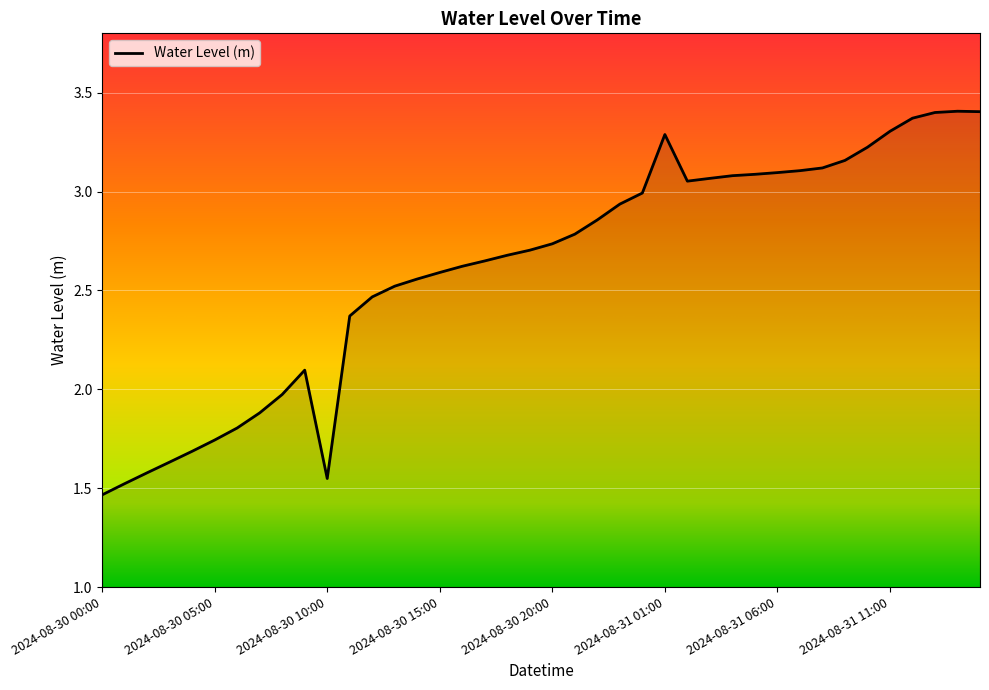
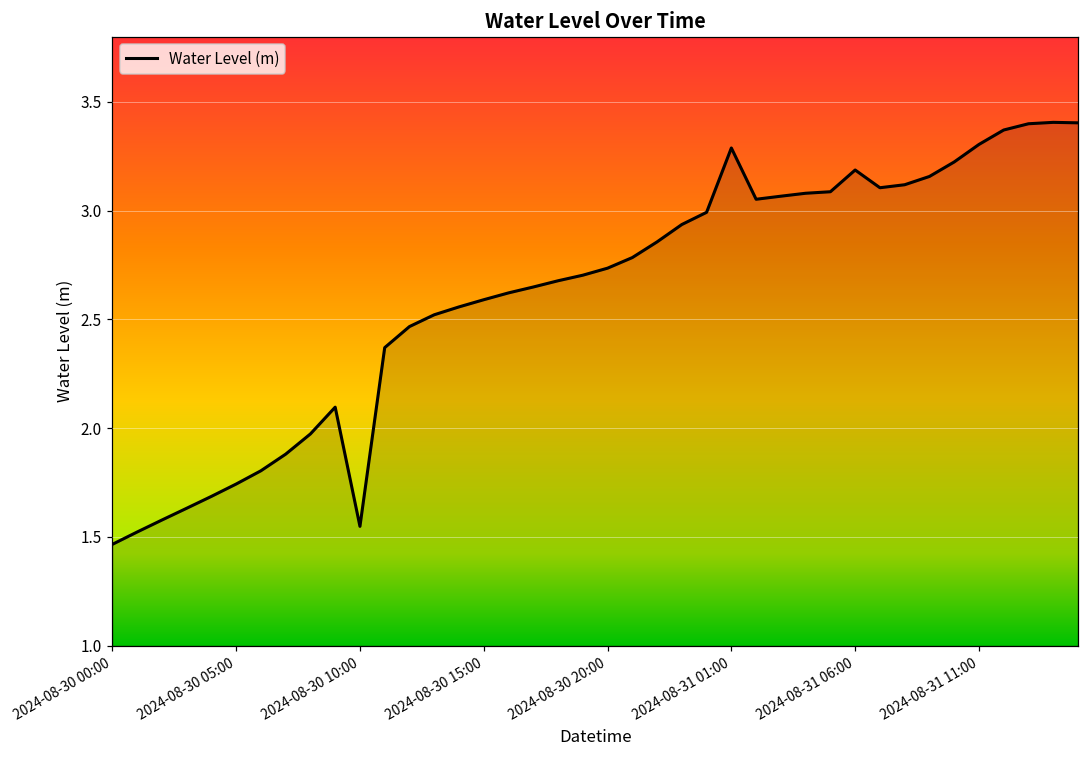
  {
    "2024-08-30 00:00": 1.47,
    "2024-08-30 05:00": 1.74,
    "2024-08-30 10:00": 1.55,
    "2024-08-30 15:00": 2.59,
    "2024-08-30 20:00": 2.74,
    "2024-08-31 01:00": 3.29,
-   "2024-08-31 06:00": 3.10,
+   "2024-08-31 06:00": 3.19,
    "2024-08-31 11:00": 3.30
  }
